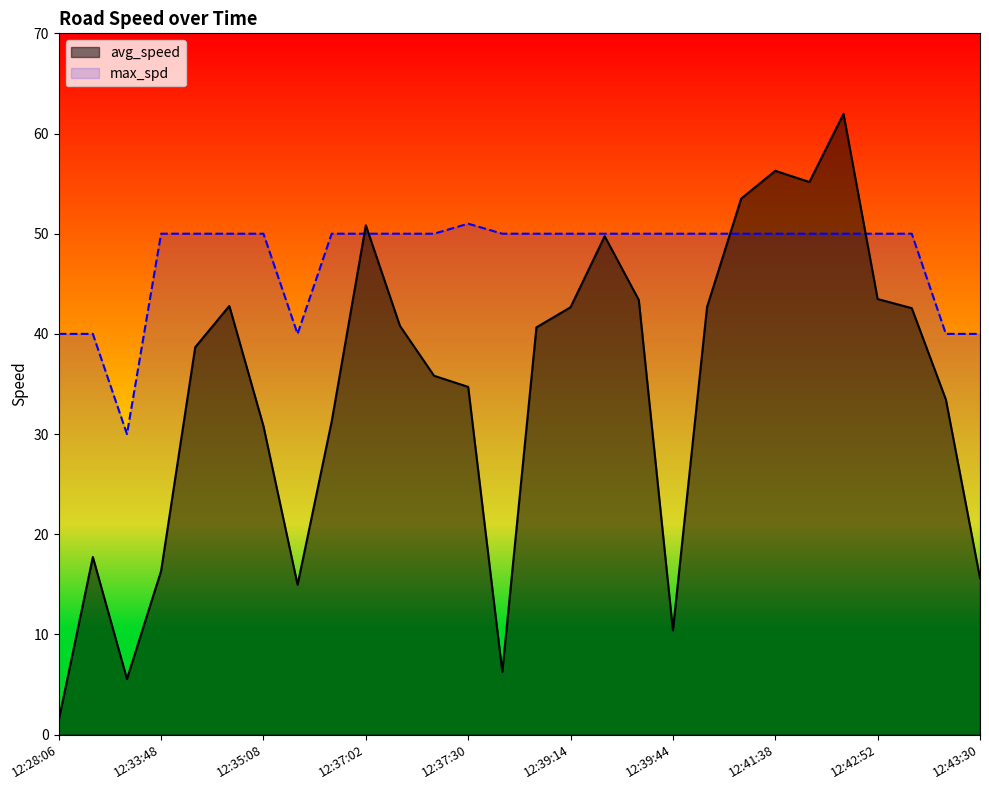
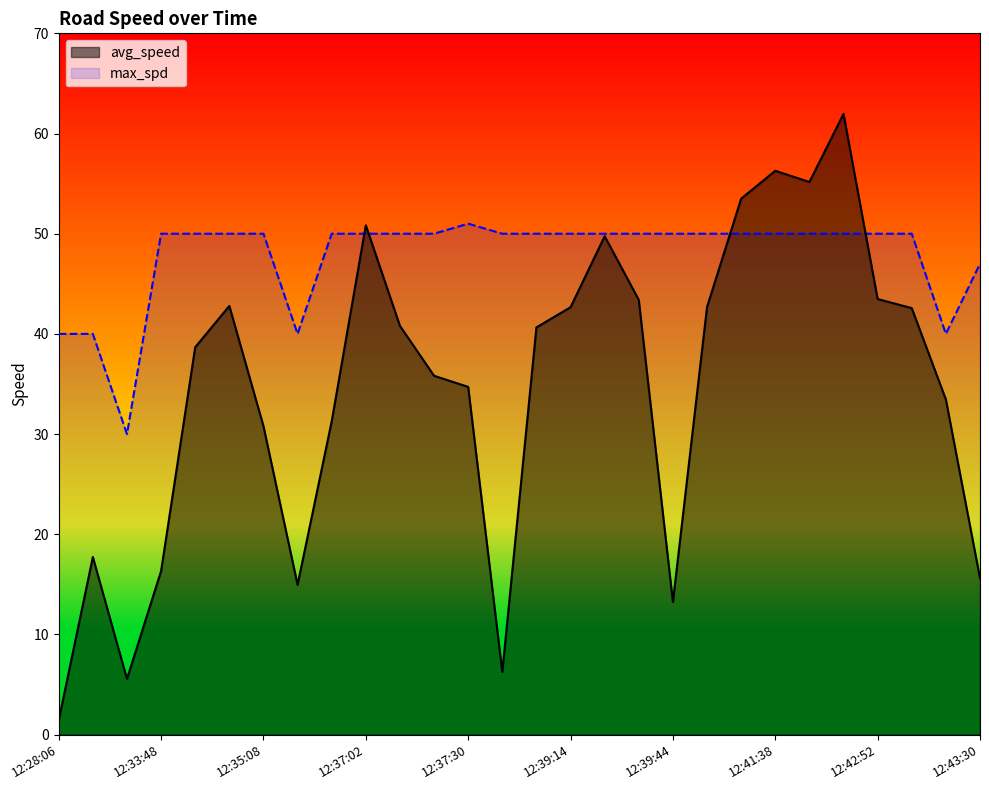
  {
    "avg_speed": {
      "12:28:06": 1.4,
      "12:33:48": 16.3,
      "12:35:08": 30.8,
      "12:37:02": 50.8,
      "12:37:30": 34.7,
      "12:39:14": 42.7,
-     "12:39:44": 10.4,
+     "12:39:44": 13.2,
      "12:41:38": 56.3,
      "12:42:52": 43.5,
      "12:43:30": 15.6
    },
    "max_spd": {
      "12:28:06": 40,
      "12:33:48": 50,
      "12:35:08": 50,
      "12:37:02": 50,
      "12:37:30": 51,
      "12:39:14": 50,
      "12:39:44": 50,
      "12:41:38": 50,
      "12:42:52": 50,
-     "12:43:30": 40
+     "12:43:30": 47
    }
  }
